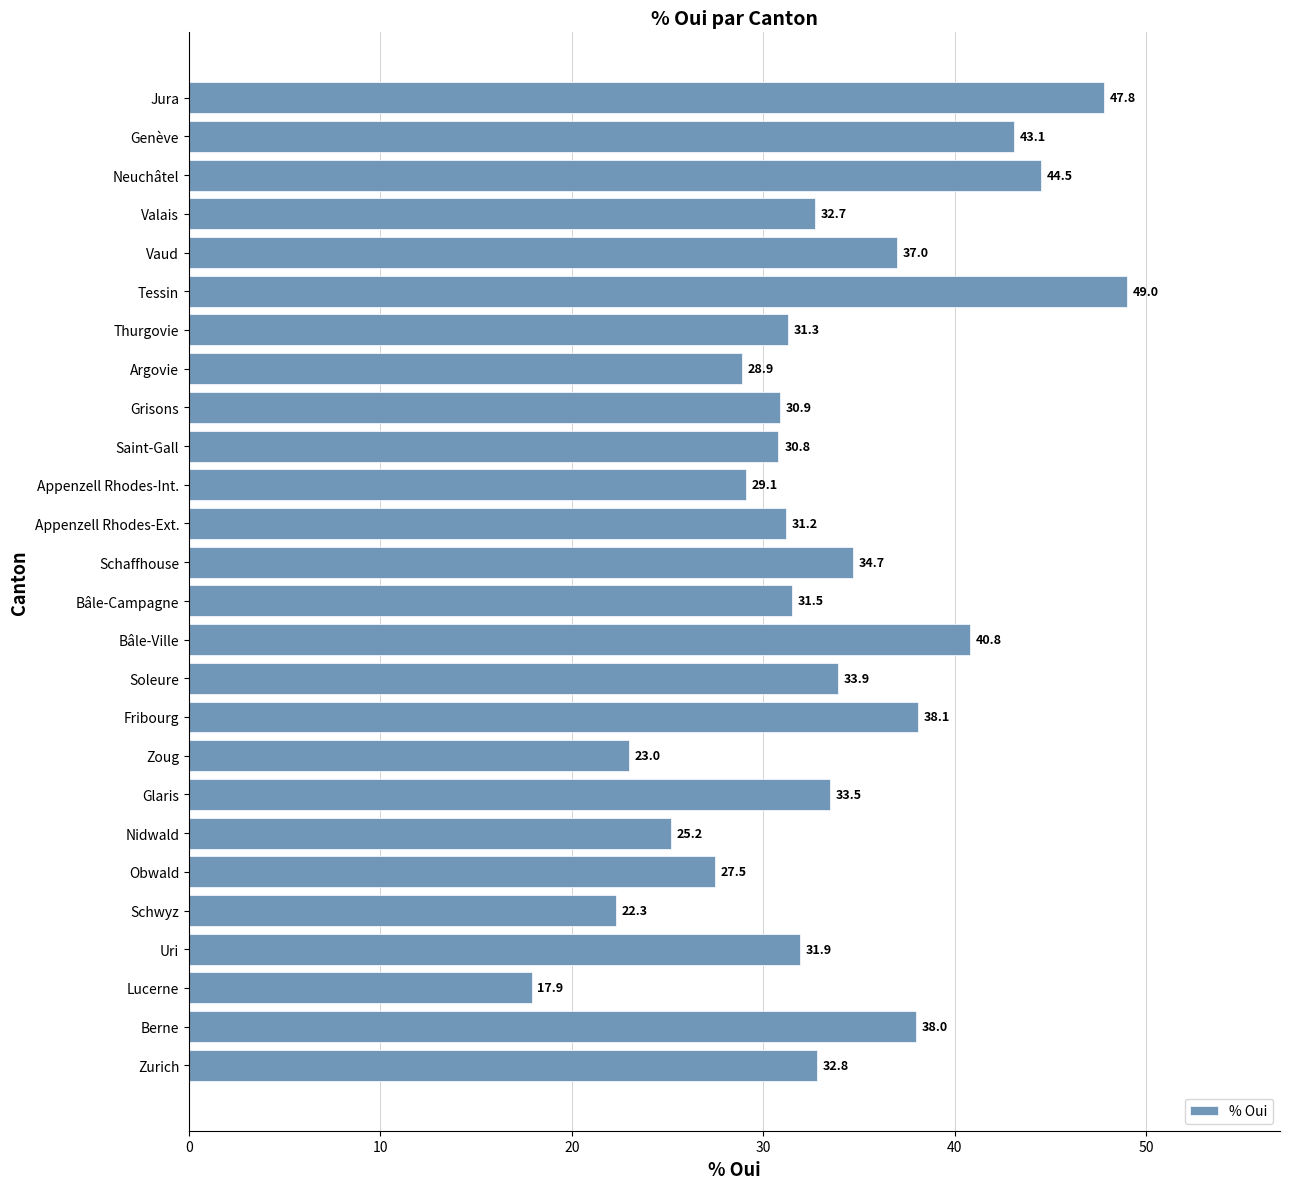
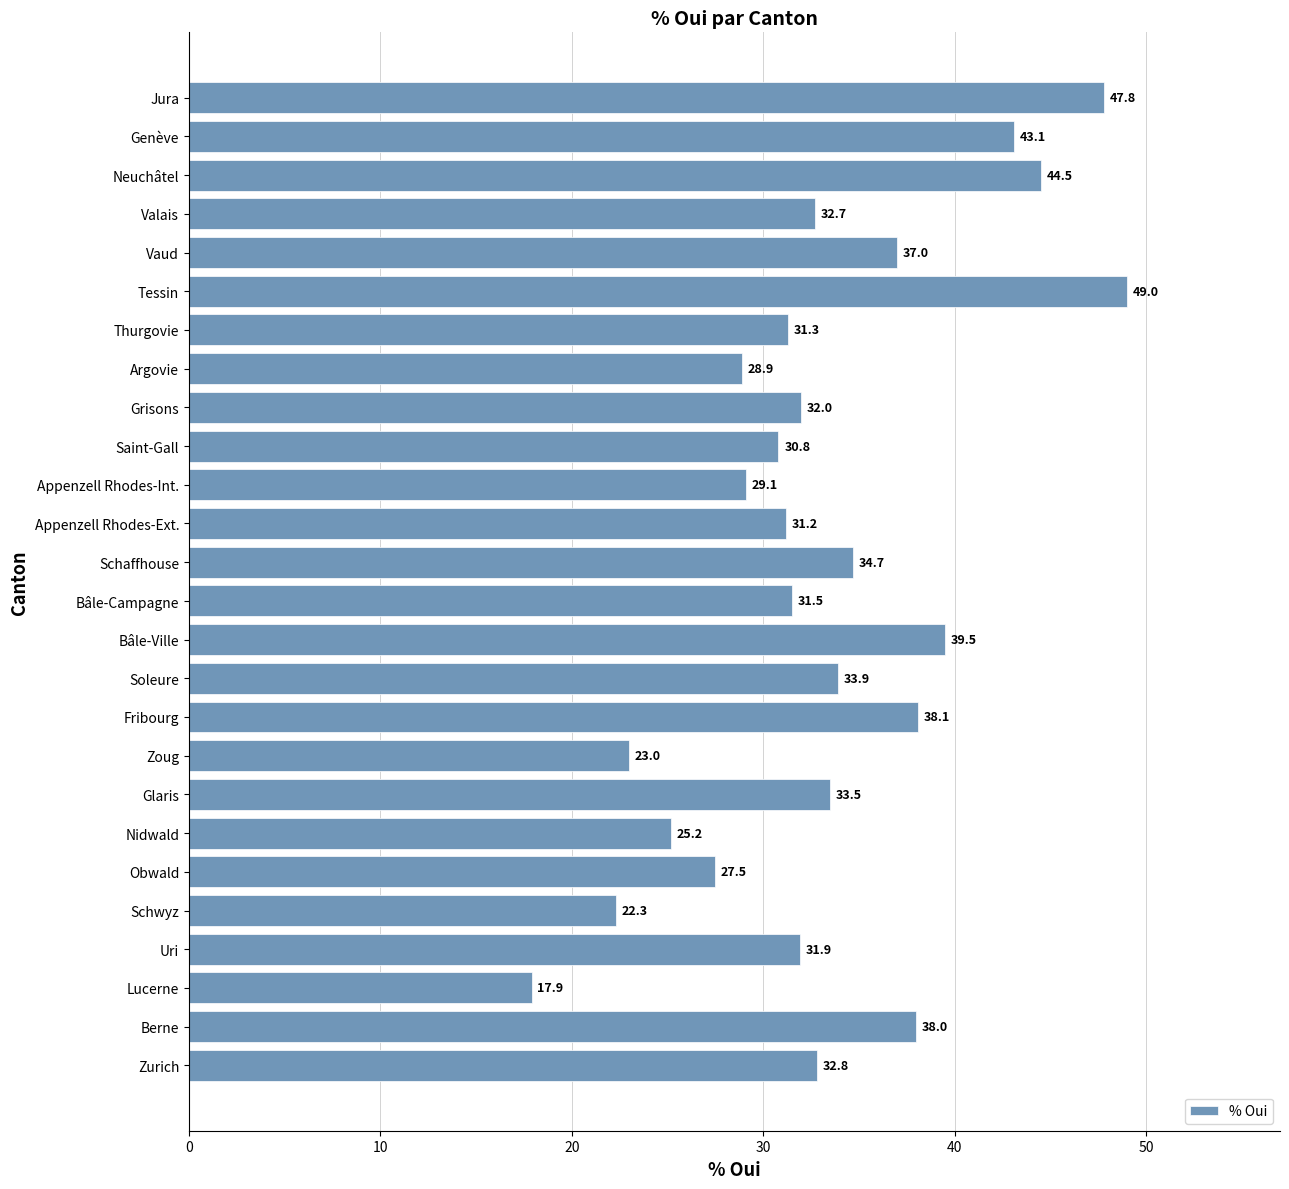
  {
    "Jura": 47.8,
    "Genève": 43.1,
    "Neuchâtel": 44.5,
    "Valais": 32.7,
    "Vaud": 37.0,
    "Tessin": 49.0,
    "Thurgovie": 31.3,
    "Argovie": 28.9,
-   "Grisons": 30.9,
+   "Grisons": 32.0,
    "Saint-Gall": 30.8,
    "Appenzell Rhodes-Int.": 29.1,
    "Appenzell Rhodes-Ext.": 31.2,
    "Schaffhouse": 34.7,
    "Bâle-Campagne": 31.5,
-   "Bâle-Ville": 40.8,
+   "Bâle-Ville": 39.5,
    "Soleure": 33.9,
    "Fribourg": 38.1,
    "Zoug": 23.0,
    "Glaris": 33.5,
    "Nidwald": 25.2,
    "Obwald": 27.5,
    "Schwyz": 22.3,
    "Uri": 31.9,
    "Lucerne": 17.9,
    "Berne": 38.0,
    "Zurich": 32.8
  }
